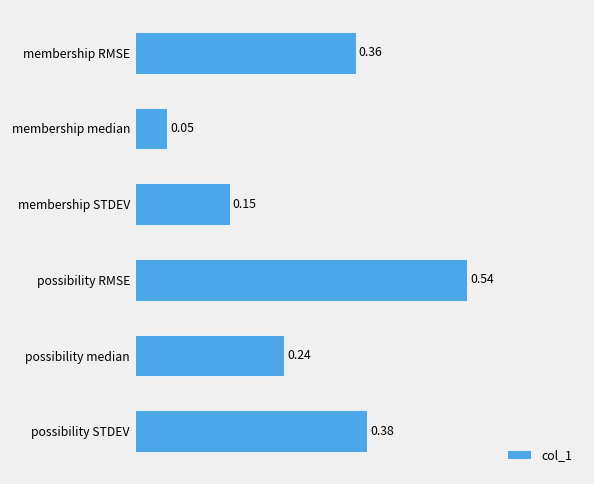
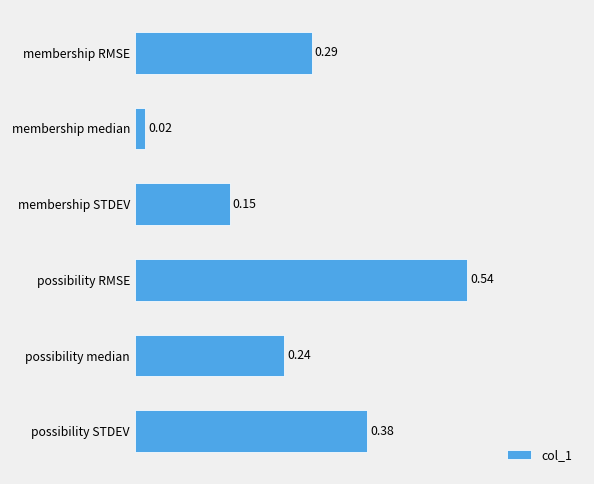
  {
-   "membership RMSE": 0.36,
-   "membership median": 0.05,
+   "membership RMSE": 0.29,
+   "membership median": 0.02,
    "membership STDEV": 0.15,
    "possibility RMSE": 0.54,
    "possibility median": 0.24,
    "possibility STDEV": 0.38
  }
